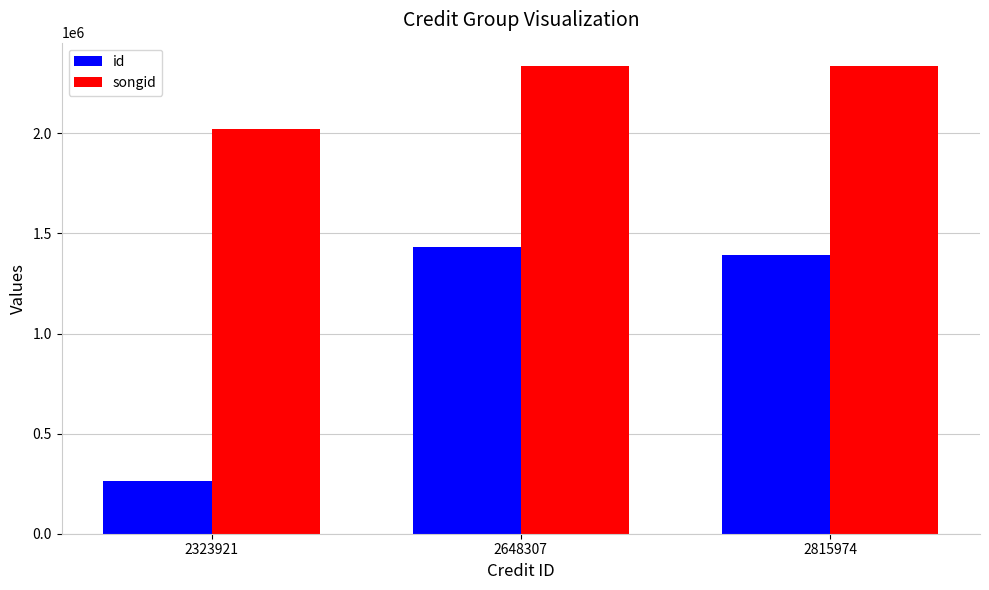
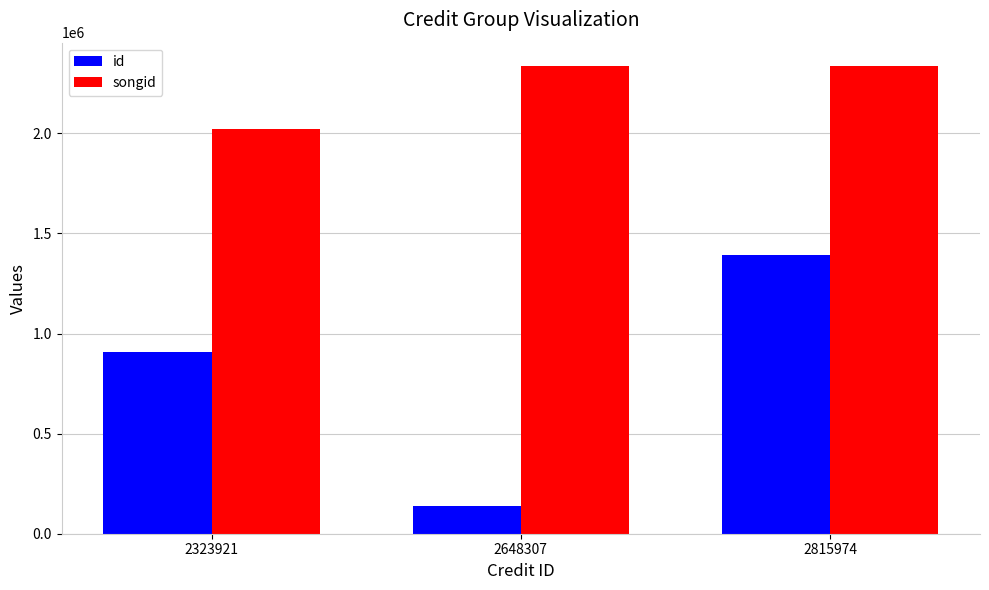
  {
    "id": {
-     "2323921": 270000,
-     "2648307": 1430000,
+     "2323921": 910000,
+     "2648307": 140000,
      "2815974": 1390000
    },
    "songid": {
      "2323921": 2020000,
      "2648307": 2340000,
      "2815974": 2340000
    }
  }
